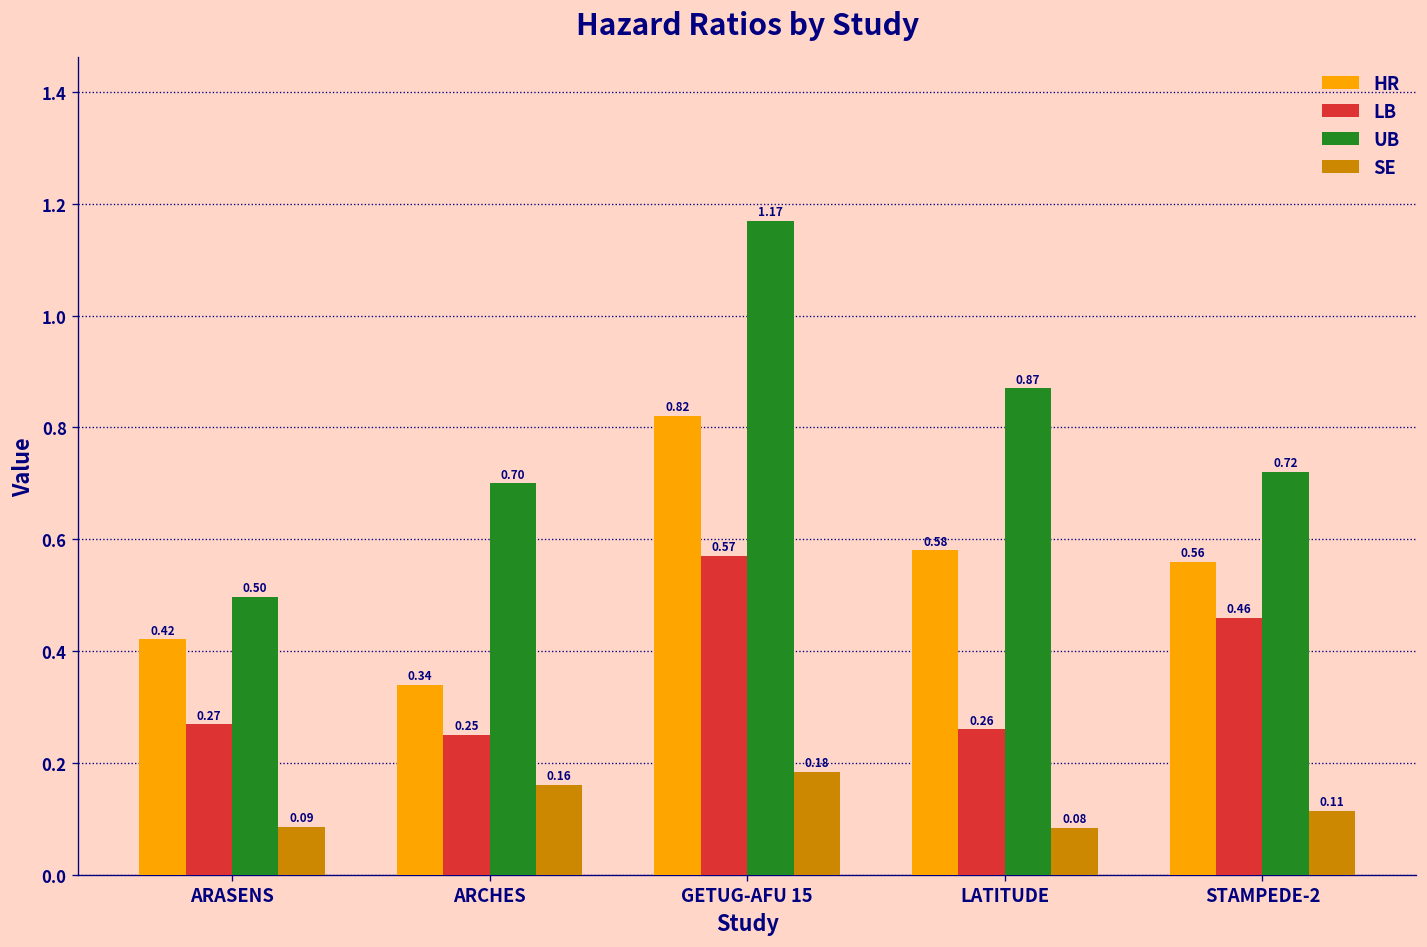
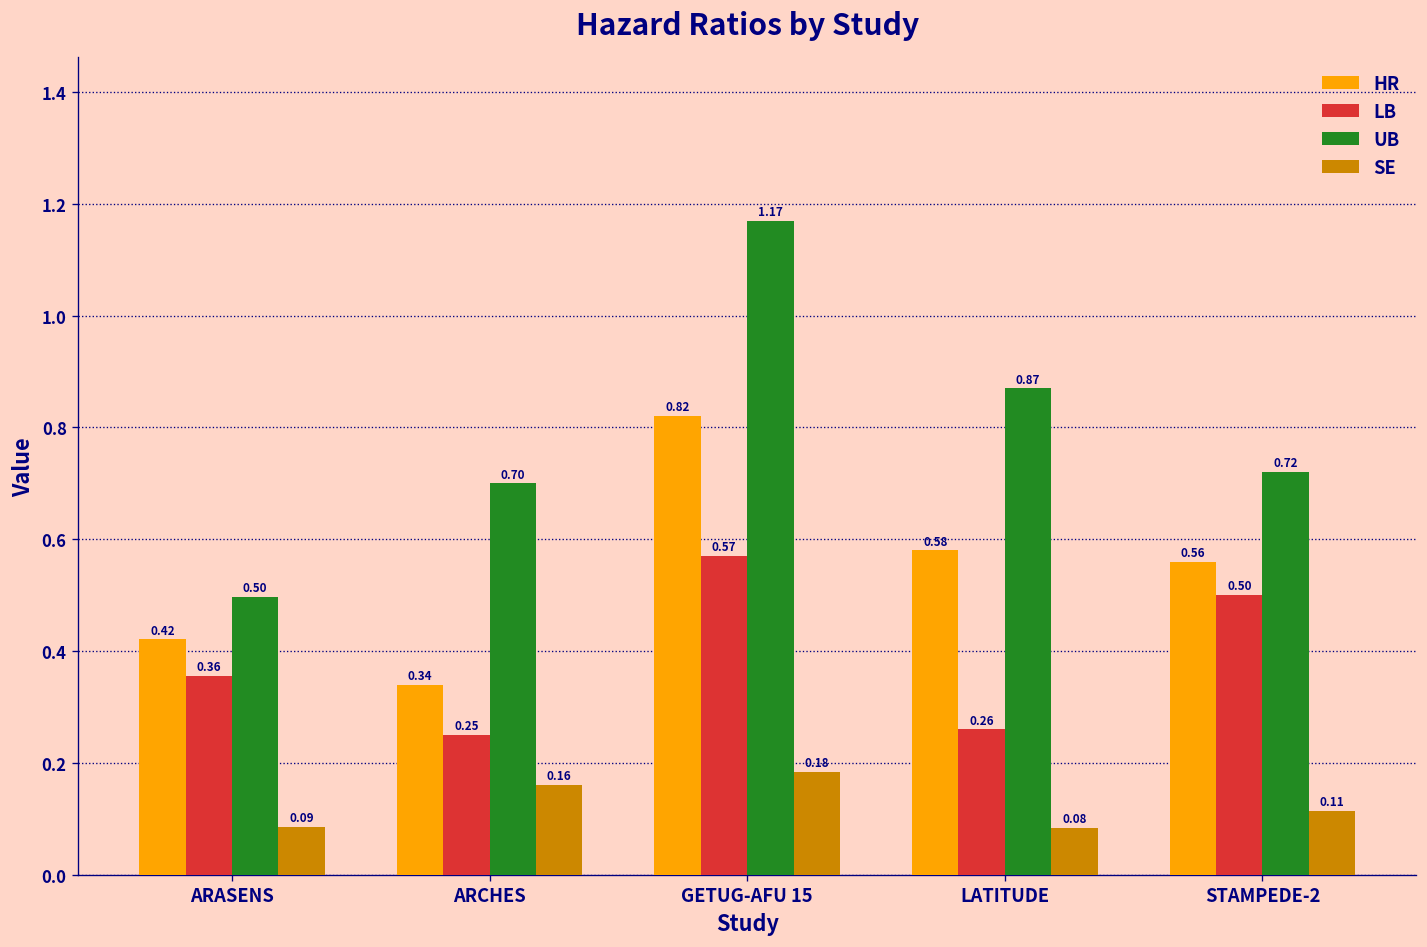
  {
    "LB": {
-     "ARASENS": 0.27,
+     "ARASENS": 0.36,
      "ARCHES": 0.25,
      "GETUG-AFU 15": 0.57,
      "LATITUDE": 0.26,
-     "STAMPEDE-2": 0.46
+     "STAMPEDE-2": 0.50
    },
    "UB": {
      "ARASENS": 0.50,
      "ARCHES": 0.70,
      "GETUG-AFU 15": 1.17,
      "LATITUDE": 0.87,
      "STAMPEDE-2": 0.72
    }
  }
